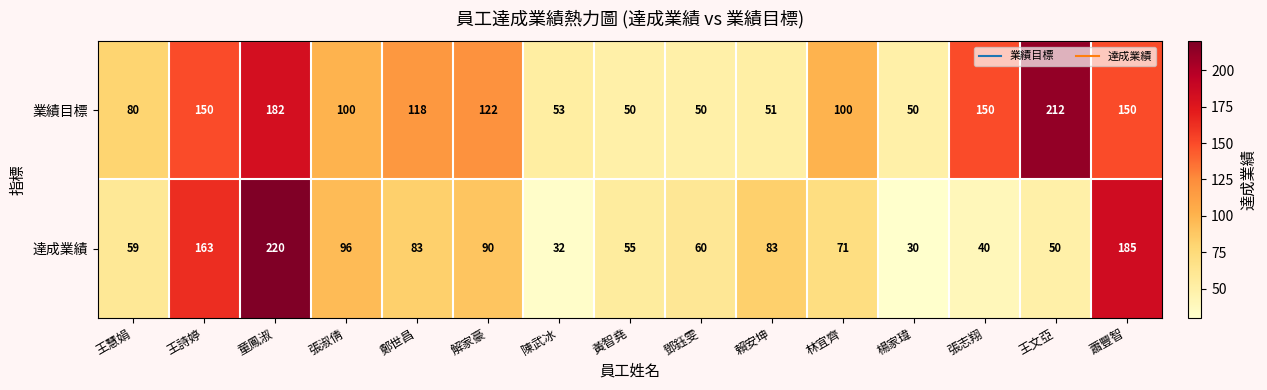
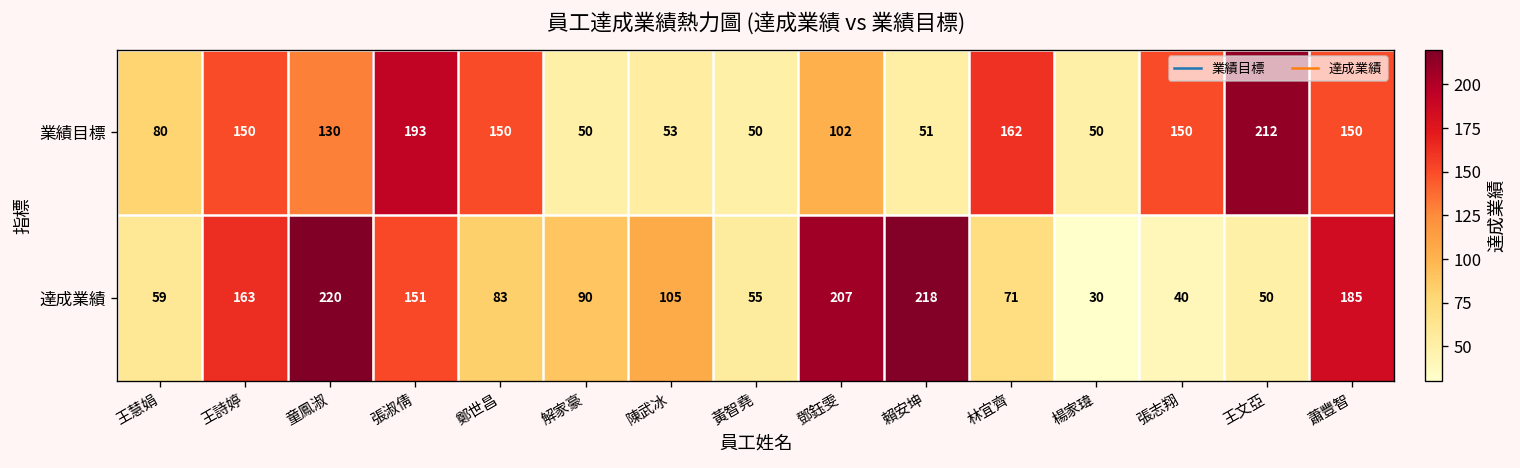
  {
    "業績目標": {
      "王慧娟": 80,
      "王詩婷": 150,
-     "童鳳淑": 182,
-     "張淑倩": 100,
-     "鄭世昌": 118,
-     "解家豪": 122,
+     "童鳳淑": 130,
+     "張淑倩": 193,
+     "鄭世昌": 150,
+     "解家豪": 50,
      "陳武冰": 53,
      "黃智堯": 50,
-     "鄧鈺雯": 50,
+     "鄧鈺雯": 102,
      "賴安坤": 51,
-     "林宜齊": 100,
+     "林宜齊": 162,
      "楊家瑋": 50,
      "張志翔": 150,
      "王文亞": 212,
      "蕭豐智": 150
    },
    "達成業績": {
      "王慧娟": 59,
      "王詩婷": 163,
      "童鳳淑": 220,
-     "張淑倩": 96,
+     "張淑倩": 151,
      "鄭世昌": 83,
      "解家豪": 90,
-     "陳武冰": 32,
+     "陳武冰": 105,
      "黃智堯": 55,
-     "鄧鈺雯": 60,
-     "賴安坤": 83,
+     "鄧鈺雯": 207,
+     "賴安坤": 218,
      "林宜齊": 71,
      "楊家瑋": 30,
      "張志翔": 40,
      "王文亞": 50,
      "蕭豐智": 185
    }
  }
